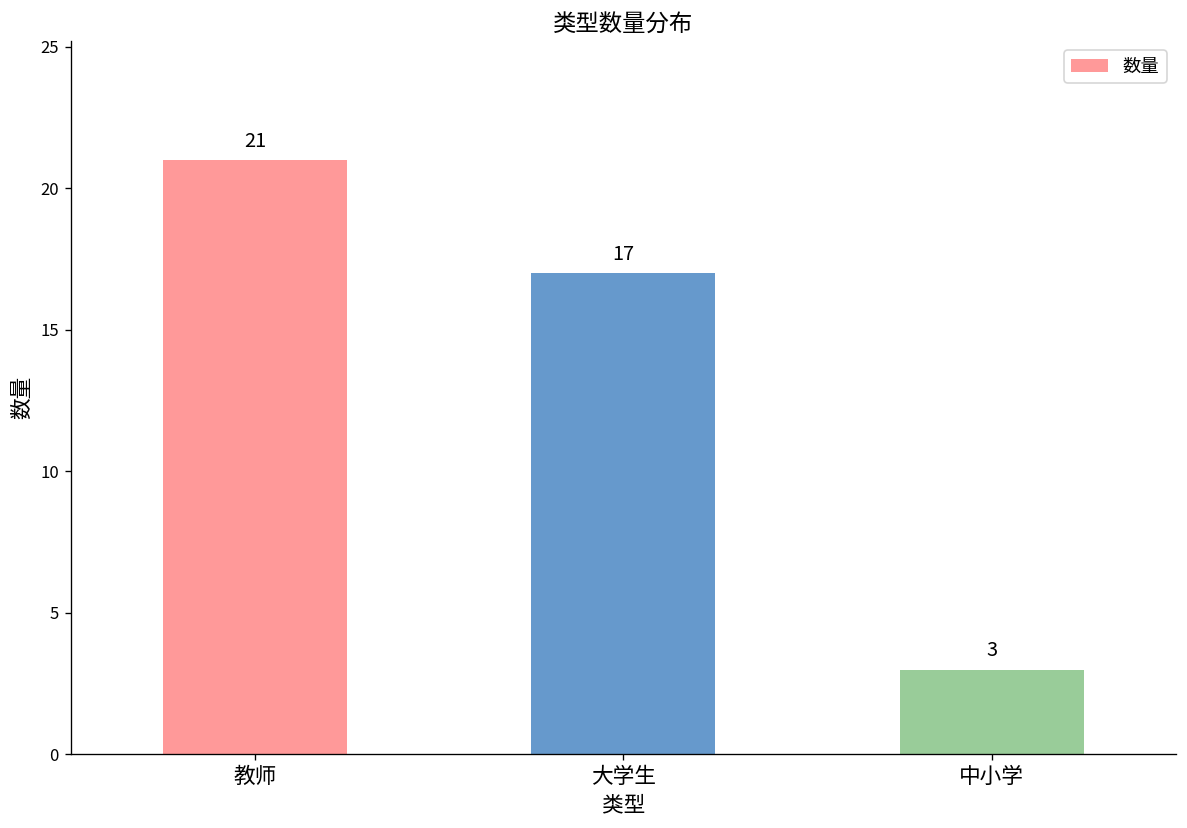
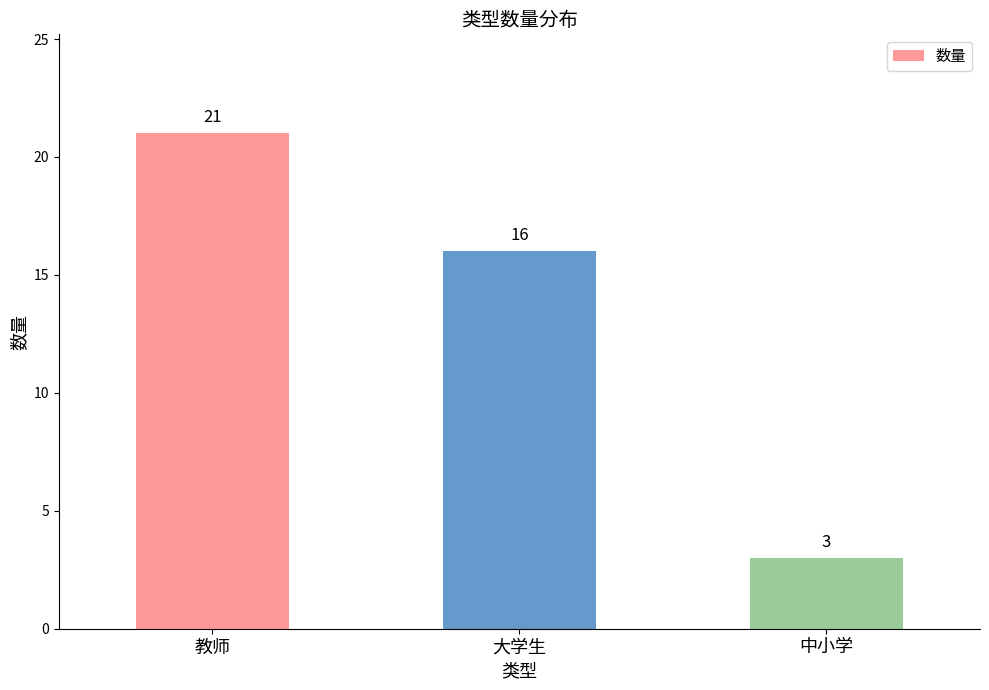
  {
    "教师": 21,
-   "大学生": 17,
+   "大学生": 16,
    "中小学": 3
  }
